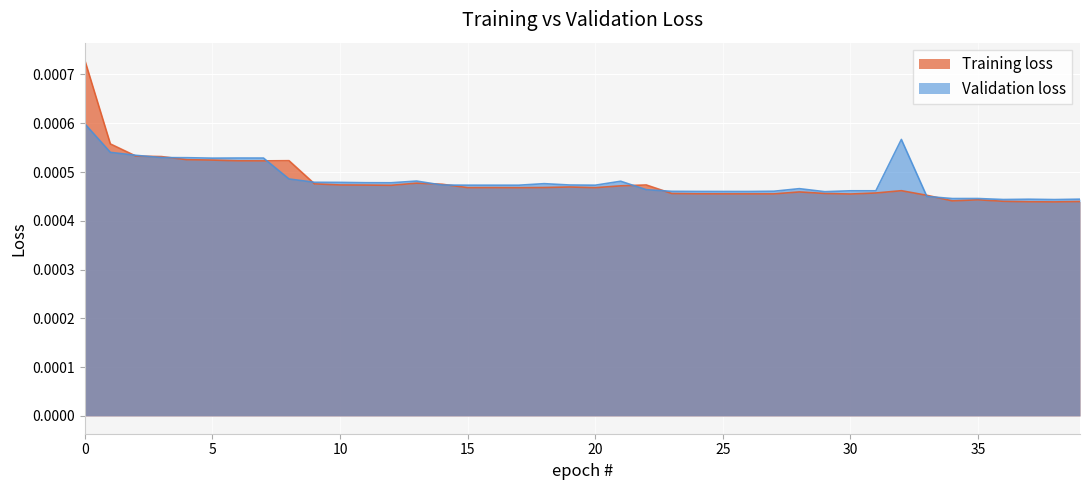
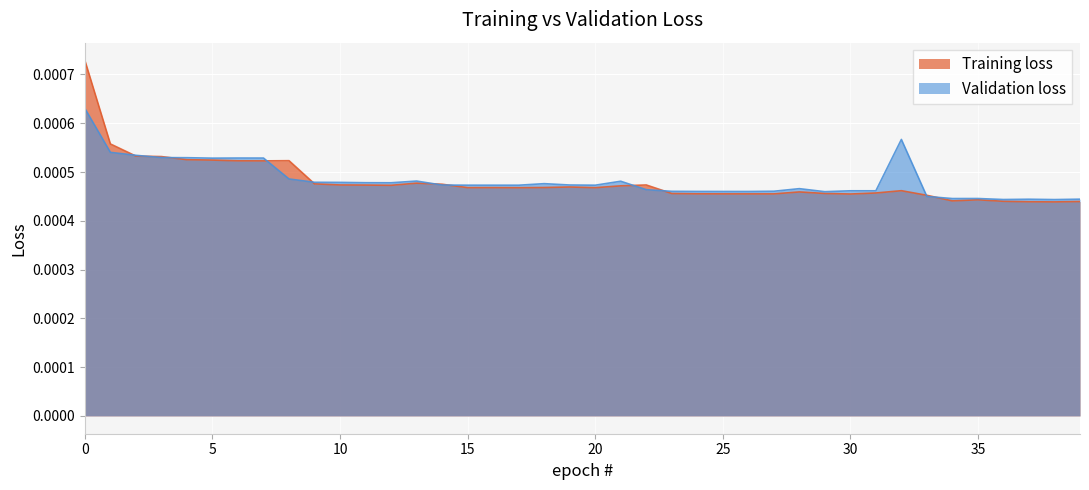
  {
    "Training loss": {
      "0": 0.00073,
      "10": 0.00047,
      "30": 0.00045
    },
    "Validation loss": {
-     "0": 0.00060,
+     "0": 0.00063,
      "10": 0.00048,
      "30": 0.00046
    }
  }
